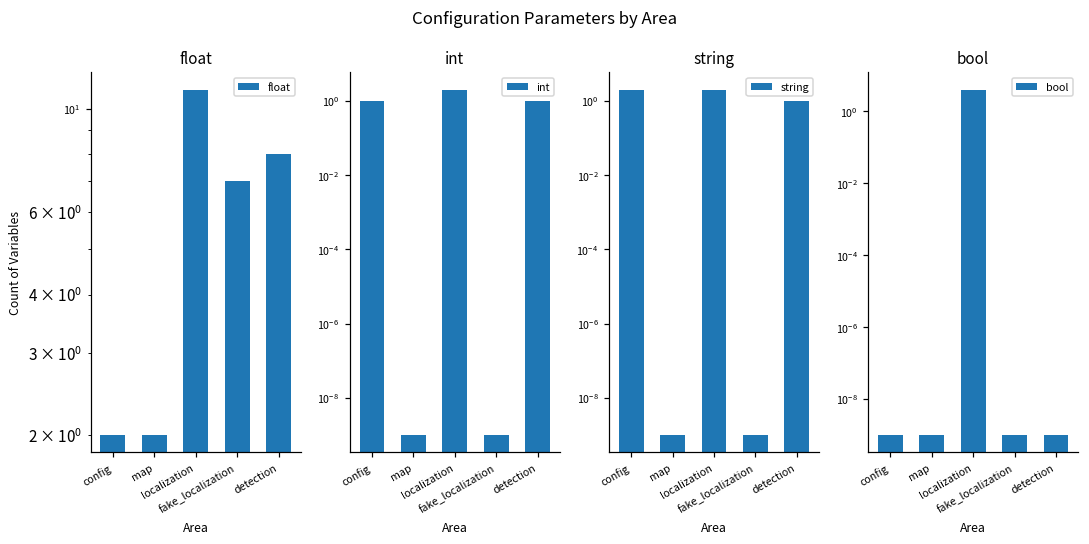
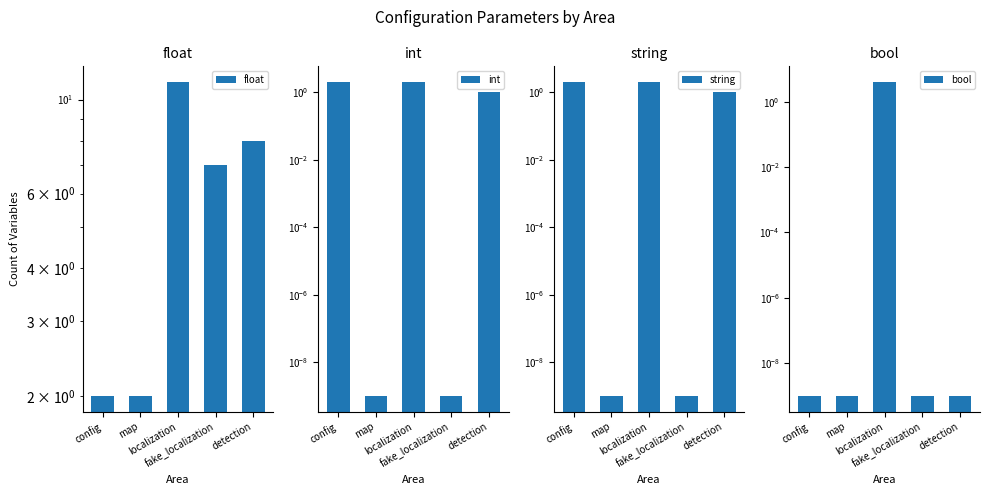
  {
    "int": {
-     "config": 1.0,
+     "config": 2,
      "map": 0.0000000010,
      "localization": 2,
      "fake_localization": 0.0000000010,
      "detection": 1.0
    },
    "string": {
      "config": 2,
      "map": 0.0000000010,
      "localization": 2,
      "fake_localization": 0.0000000010,
      "detection": 1.0
    },
    "bool": {
      "config": 0.0000000010,
      "map": 0.0000000010,
      "localization": 4,
      "fake_localization": 0.0000000010,
      "detection": 0.0000000010
    }
  }
